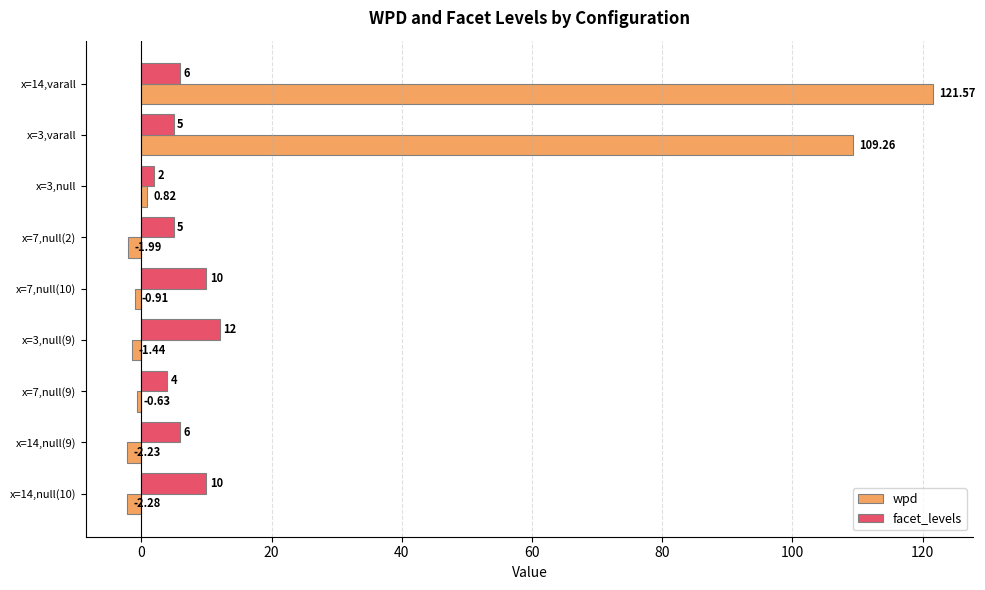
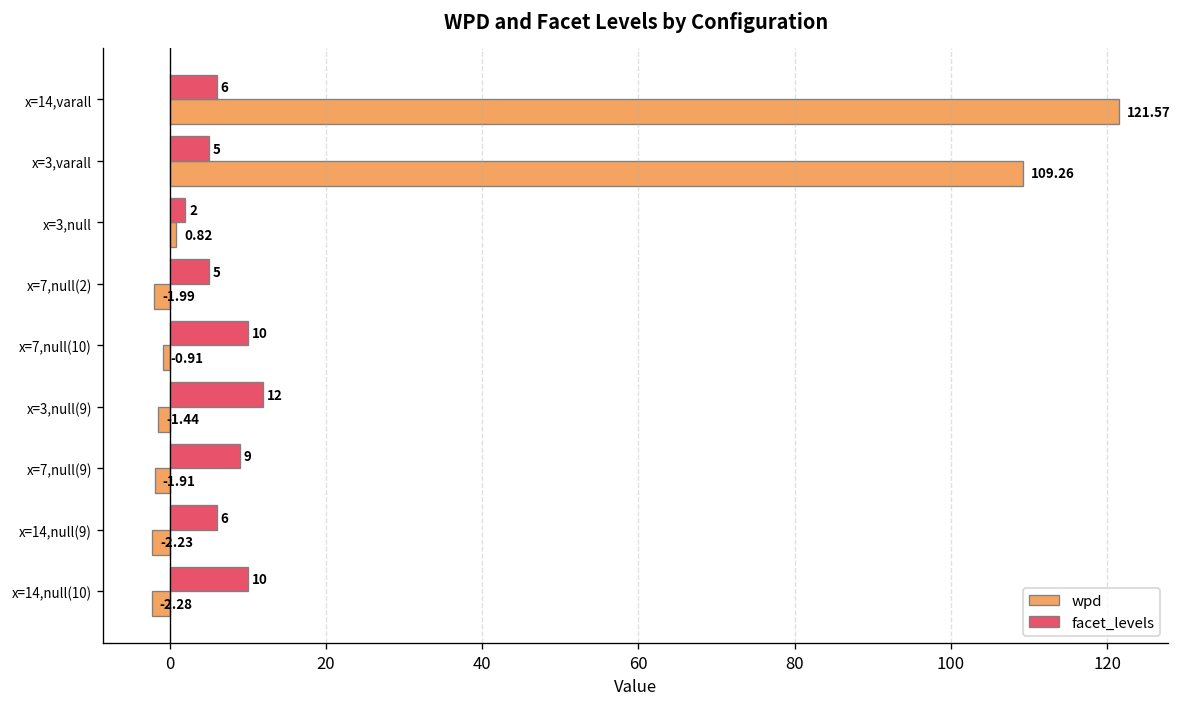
  {
    "wpd": {
      "x=14,varall": 121.57,
      "x=3,varall": 109.26,
      "x=3,null": 0.82,
      "x=7,null(2)": -1.99,
      "x=7,null(10)": -0.91,
      "x=3,null(9)": -1.44,
-     "x=7,null(9)": -0.63,
+     "x=7,null(9)": -1.91,
      "x=14,null(9)": -2.23,
      "x=14,null(10)": -2.28
    },
    "facet_levels": {
      "x=14,varall": 6,
      "x=3,varall": 5,
      "x=3,null": 2,
      "x=7,null(2)": 5,
      "x=7,null(10)": 10,
      "x=3,null(9)": 12,
-     "x=7,null(9)": 4,
+     "x=7,null(9)": 9,
      "x=14,null(9)": 6,
      "x=14,null(10)": 10
    }
  }
